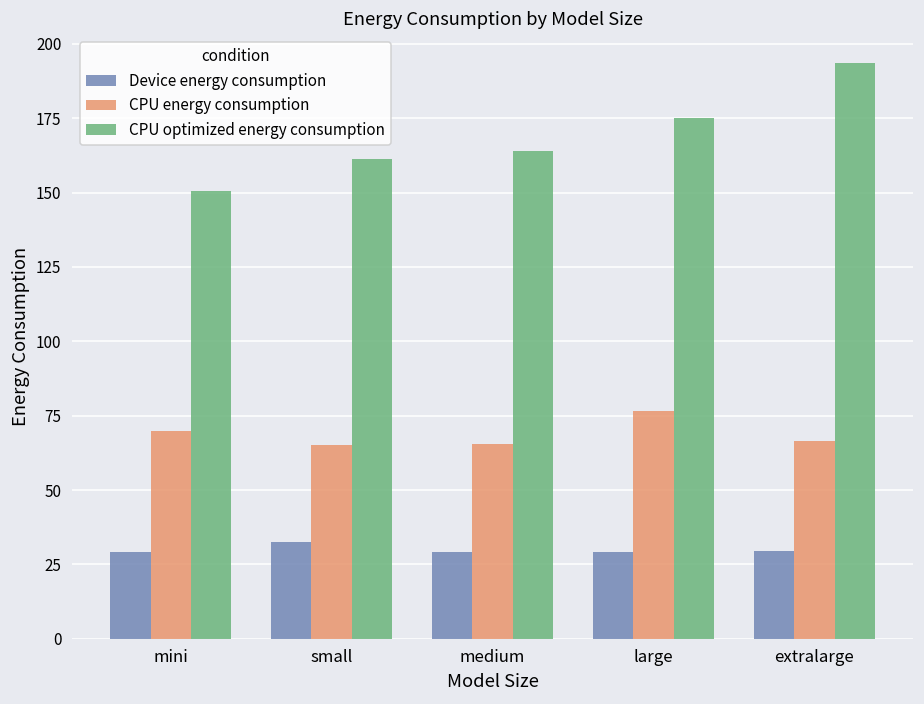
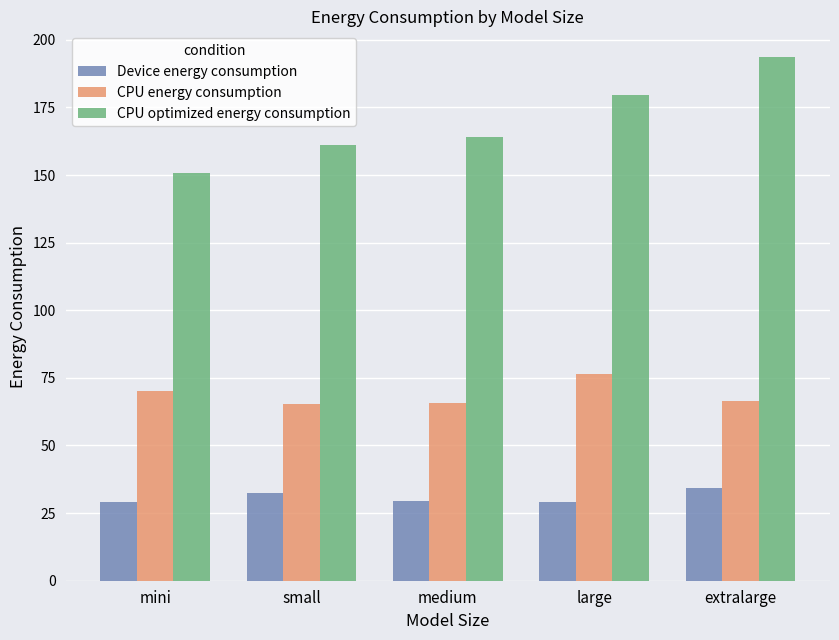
  {
    "Device energy consumption": {
      "mini": 29,
      "small": 32,
      "medium": 29,
      "large": 29,
-     "extralarge": 29
+     "extralarge": 34
    },
    "CPU energy consumption": {
      "mini": 70,
      "small": 65,
      "medium": 66,
      "large": 77,
      "extralarge": 67
    },
    "CPU optimized energy consumption": {
      "mini": 151,
      "small": 161,
      "medium": 164,
-     "large": 175,
+     "large": 179,
      "extralarge": 193
    }
  }
